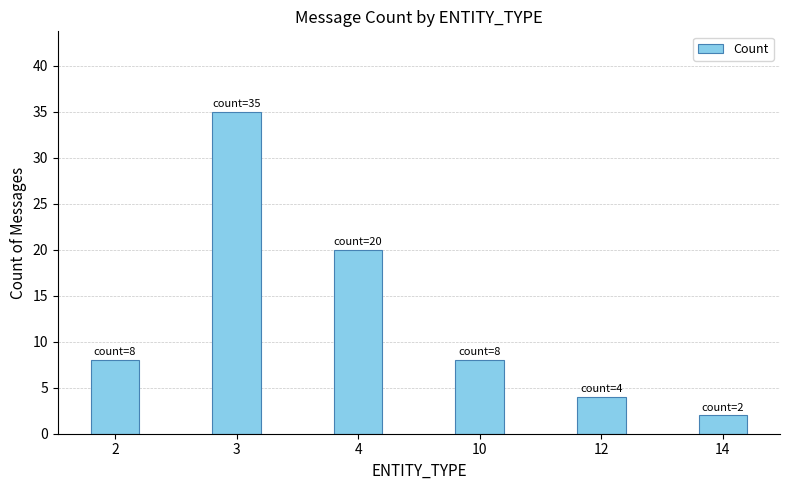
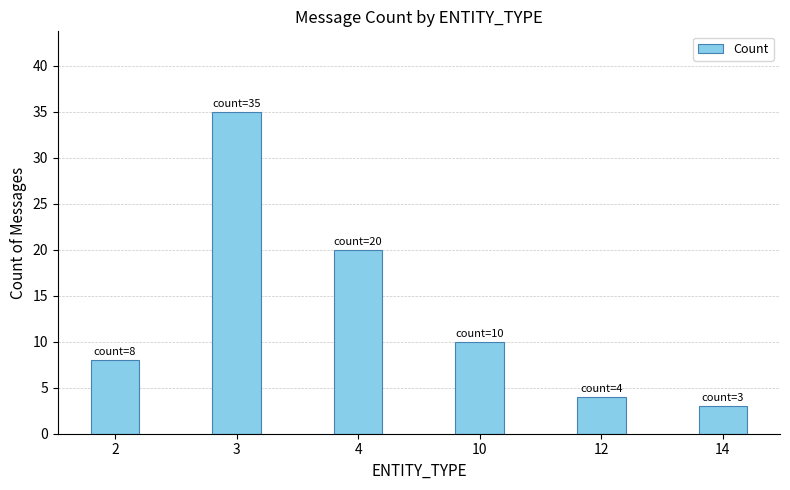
  {
    "2": 8,
    "3": 35,
    "4": 20,
-   "10": 8,
+   "10": 10,
    "12": 4,
-   "14": 2
+   "14": 3
  }
